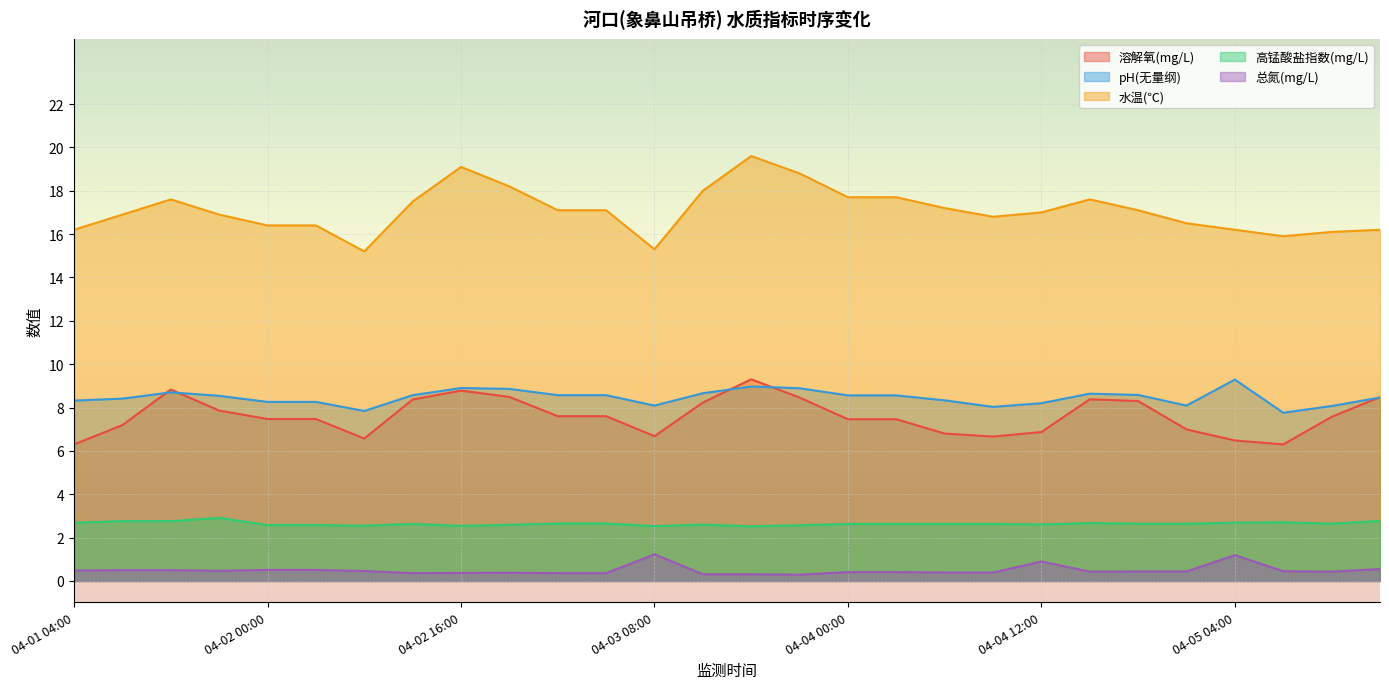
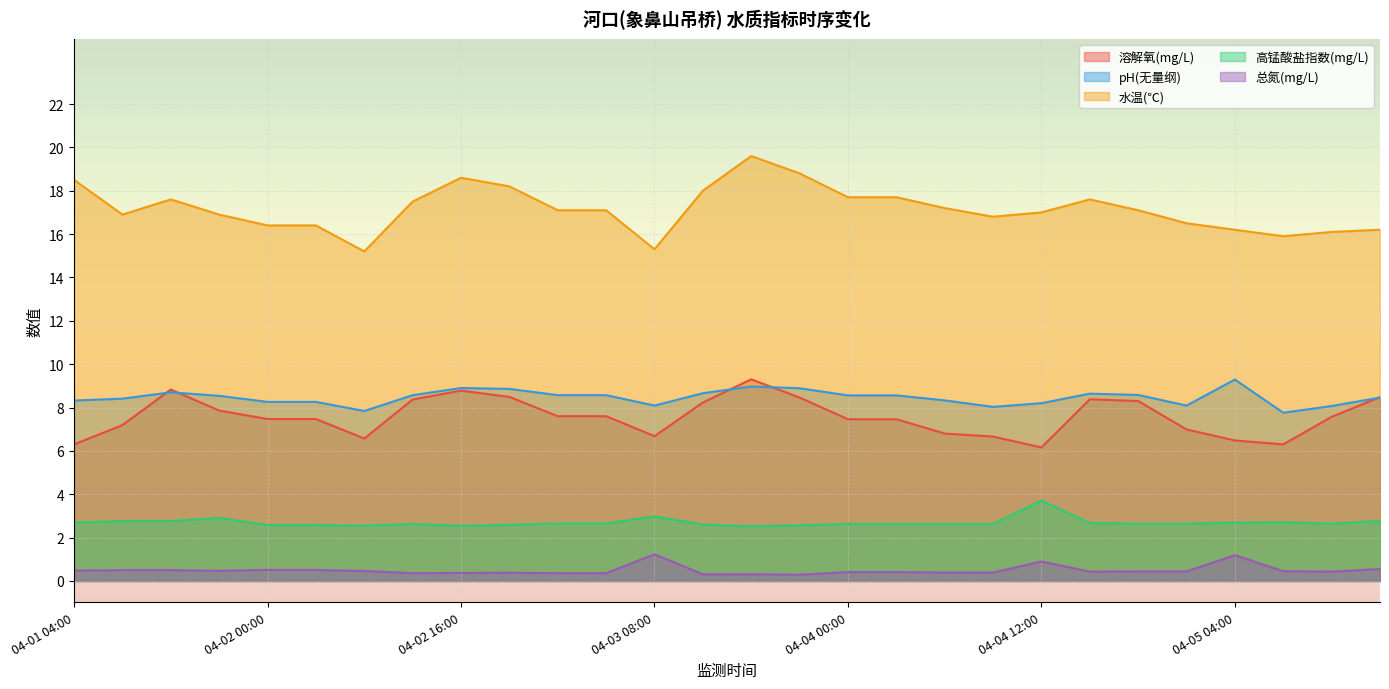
  {
    "溶解氧(mg/L)": {
      "04-01 04:00": 6.3,
      "04-02 16:00": 8.8,
      "04-03 08:00": 6.7,
-     "04-04 12:00": 6.9,
+     "04-04 12:00": 6.2,
      "04-05 04:00": 6.5
    },
    "pH(无量纲)": {
      "04-01 04:00": 8.3,
      "04-02 16:00": 8.9,
      "04-03 08:00": 8.1,
      "04-04 12:00": 8.2,
      "04-05 04:00": 9.3
    },
    "水温(℃)": {
-     "04-01 04:00": 16.2,
-     "04-02 16:00": 19.1,
+     "04-01 04:00": 18.5,
+     "04-02 16:00": 18.6,
      "04-03 08:00": 15.3,
      "04-04 12:00": 17.0,
      "04-05 04:00": 16.2
    },
    "高锰酸盐指数(mg/L)": {
      "04-01 04:00": 2.7,
      "04-02 16:00": 2.5,
-     "04-03 08:00": 2.5,
-     "04-04 12:00": 2.6,
+     "04-03 08:00": 3.0,
+     "04-04 12:00": 3.7,
      "04-05 04:00": 2.7
    },
    "总氮(mg/L)": {
      "04-01 04:00": 0.5,
      "04-02 16:00": 0.4,
      "04-03 08:00": 1.2,
      "04-04 12:00": 0.9,
      "04-05 04:00": 1.2
    }
  }
